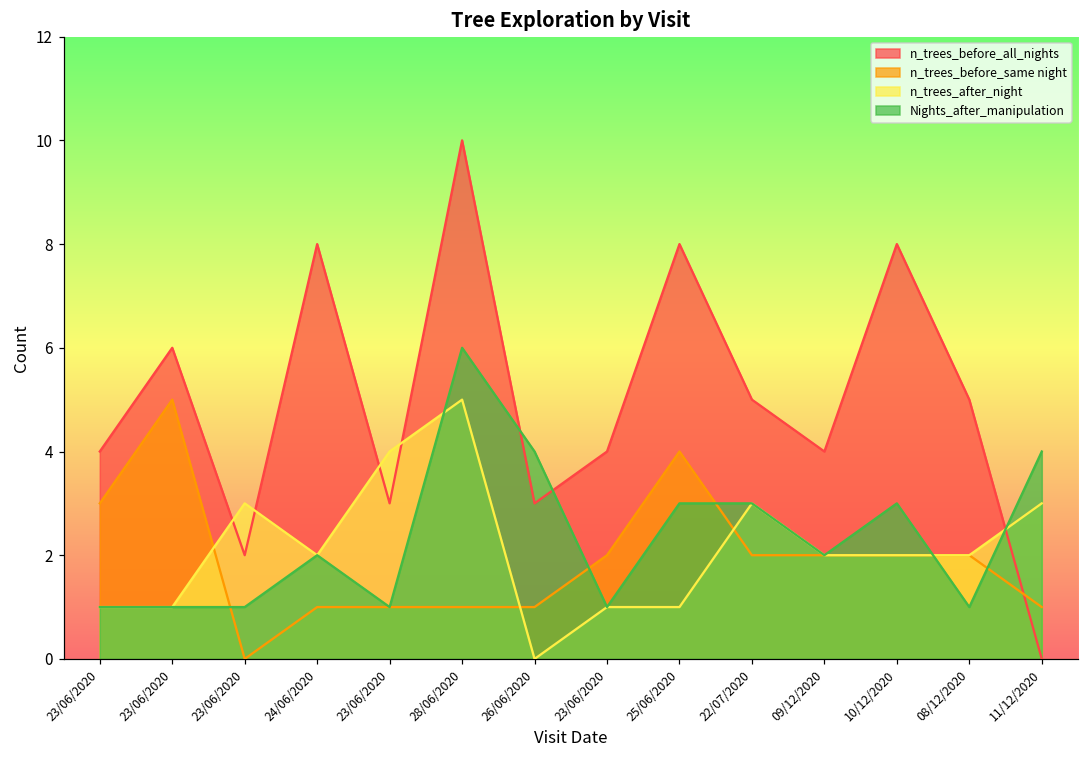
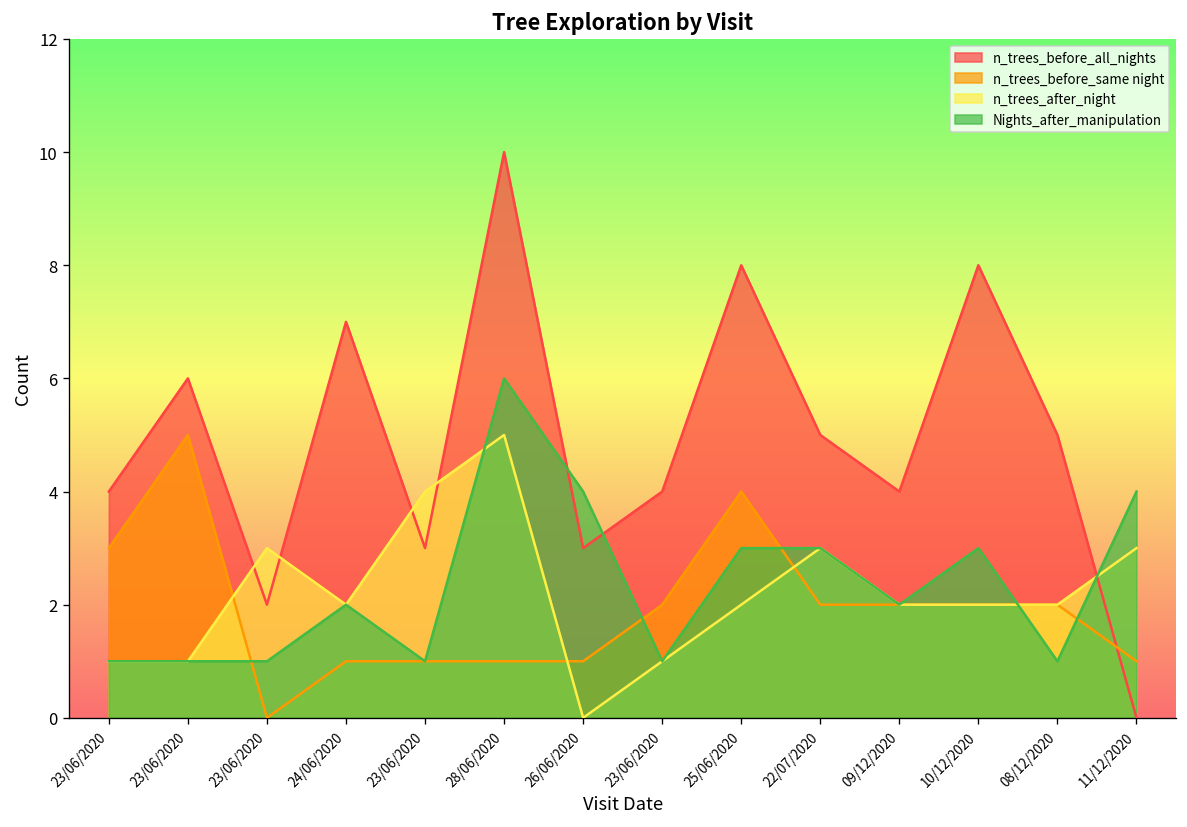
  {
    "n_trees_before_all_nights": {
-     "24/06/2020": 8,
+     "24/06/2020": 7,
      "28/06/2020": 10,
      "26/06/2020": 3,
      "25/06/2020": 8,
      "22/07/2020": 5,
      "09/12/2020": 4,
      "10/12/2020": 8,
      "08/12/2020": 5,
      "11/12/2020": 0
    },
    "n_trees_before_same night": {
      "24/06/2020": 1,
      "28/06/2020": 1,
      "26/06/2020": 1,
      "25/06/2020": 4,
      "22/07/2020": 2,
      "11/12/2020": 1
    },
    "n_trees_after_night": {
      "28/06/2020": 5,
      "26/06/2020": 0,
-     "25/06/2020": 1,
+     "25/06/2020": 2,
      "11/12/2020": 3
    },
    "Nights_after_manipulation": {
      "28/06/2020": 6,
      "26/06/2020": 4,
      "25/06/2020": 3,
      "10/12/2020": 3,
      "08/12/2020": 1,
      "11/12/2020": 4
    }
  }
